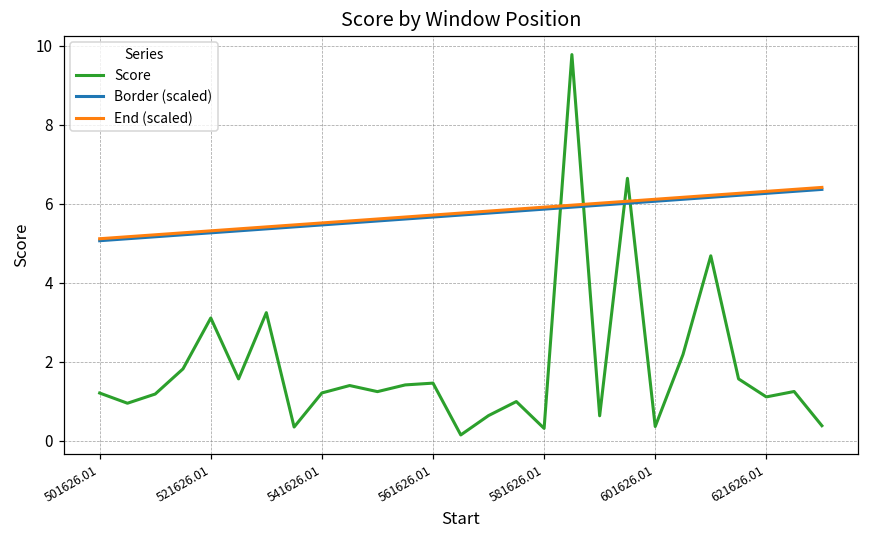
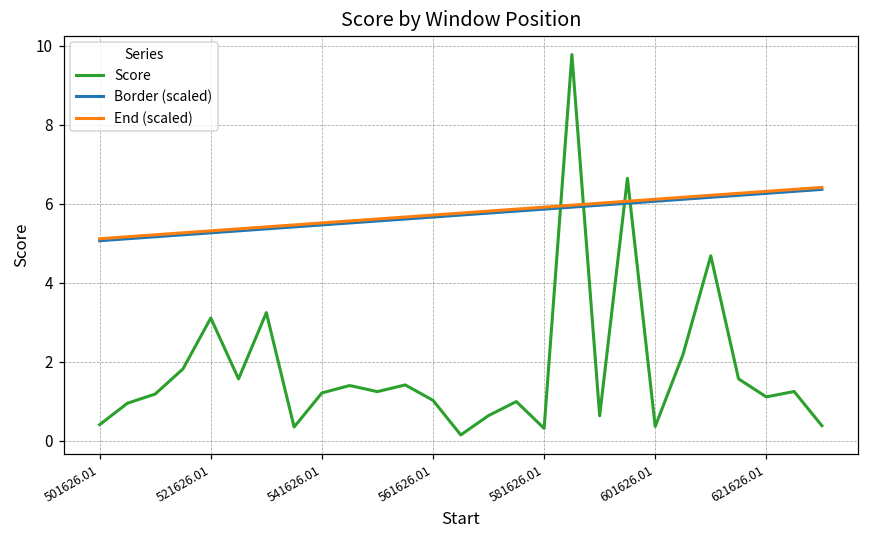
  {
    "Score": {
-     "501626.01": 1.2,
+     "501626.01": 0.4,
      "521626.01": 3.1,
      "541626.01": 1.2,
-     "561626.01": 1.5,
+     "561626.01": 1.0,
      "581626.01": 0.3,
      "601626.01": 0.4,
      "621626.01": 1.1
    }
  }
